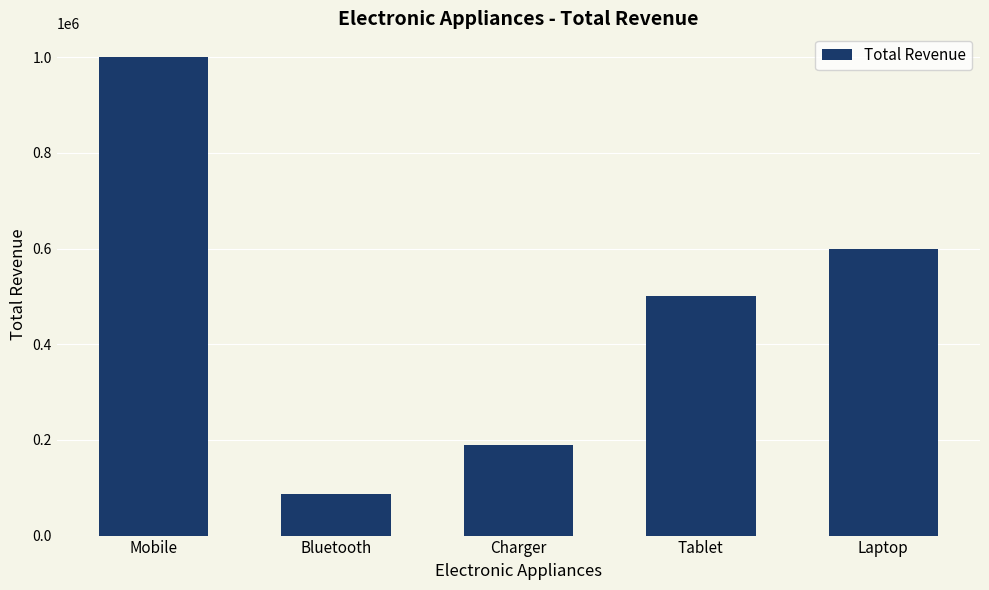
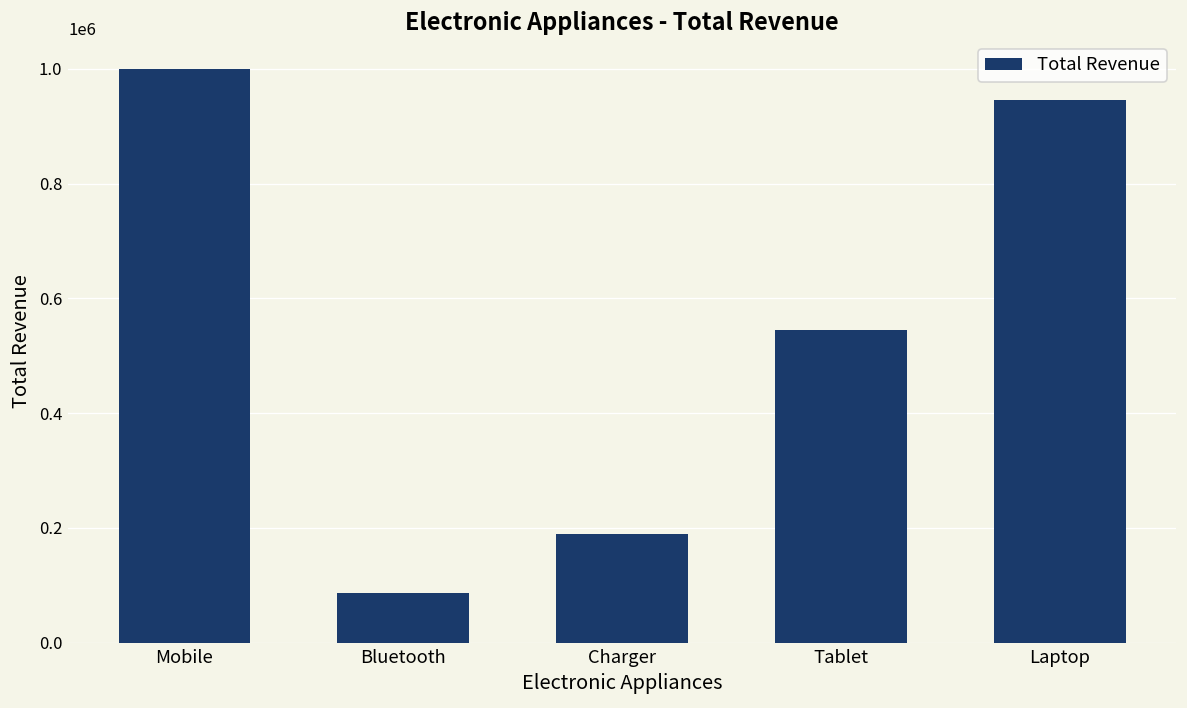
  {
    "Mobile": 1000000,
    "Bluetooth": 90000,
    "Charger": 190000,
-   "Tablet": 500000,
-   "Laptop": 600000
+   "Tablet": 550000,
+   "Laptop": 950000
  }
